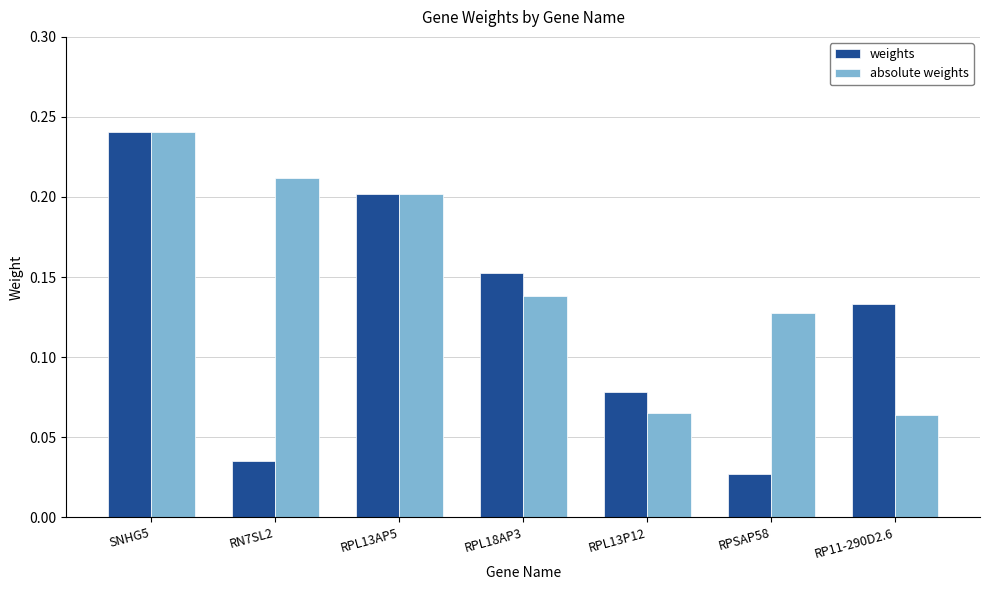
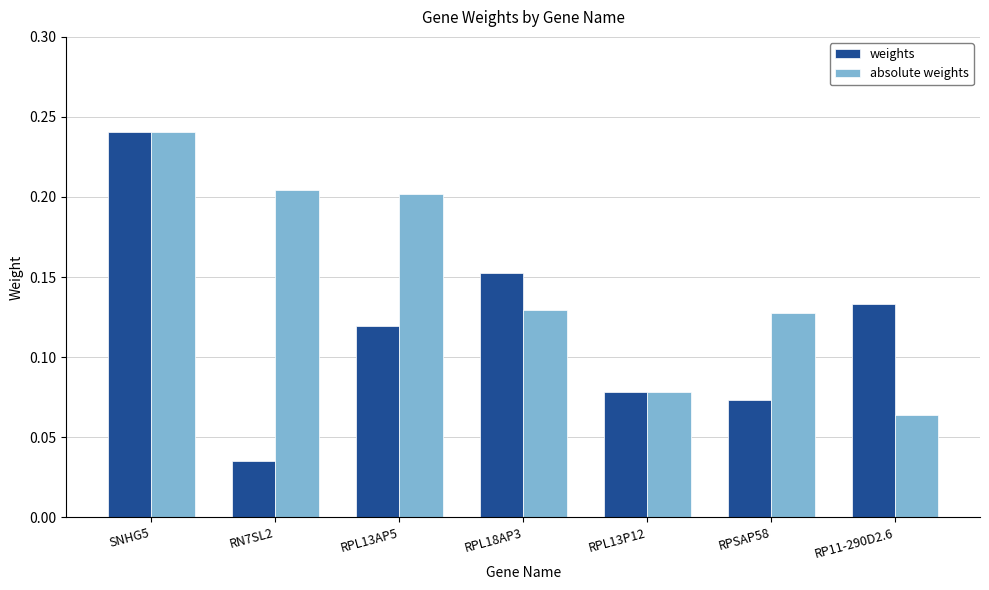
  {
    "weights": {
      "SNHG5": 0.241,
      "RN7SL2": 0.035,
-     "RPL13AP5": 0.202,
+     "RPL13AP5": 0.120,
      "RPL18AP3": 0.153,
      "RPL13P12": 0.078,
-     "RPSAP58": 0.027,
+     "RPSAP58": 0.073,
      "RP11-290D2.6": 0.133
    },
    "absolute weights": {
      "SNHG5": 0.241,
-     "RN7SL2": 0.212,
+     "RN7SL2": 0.204,
      "RPL13AP5": 0.202,
-     "RPL18AP3": 0.138,
-     "RPL13P12": 0.065,
+     "RPL18AP3": 0.129,
+     "RPL13P12": 0.078,
      "RPSAP58": 0.127,
      "RP11-290D2.6": 0.064
    }
  }
